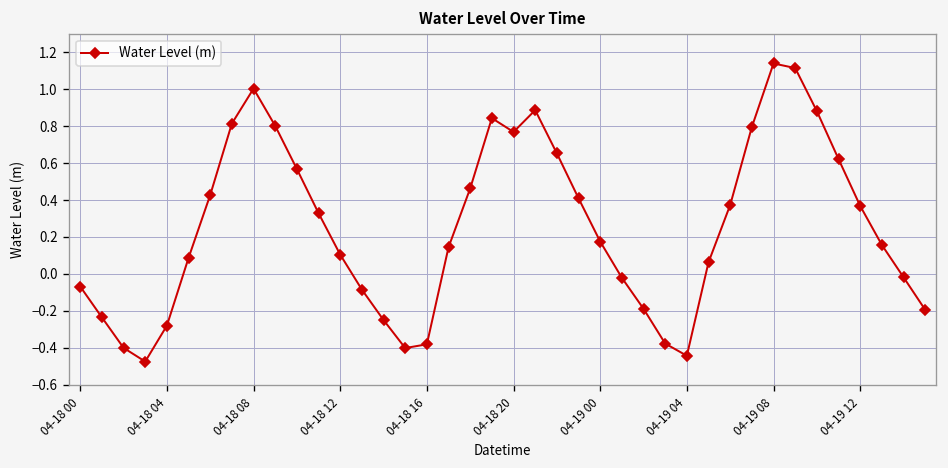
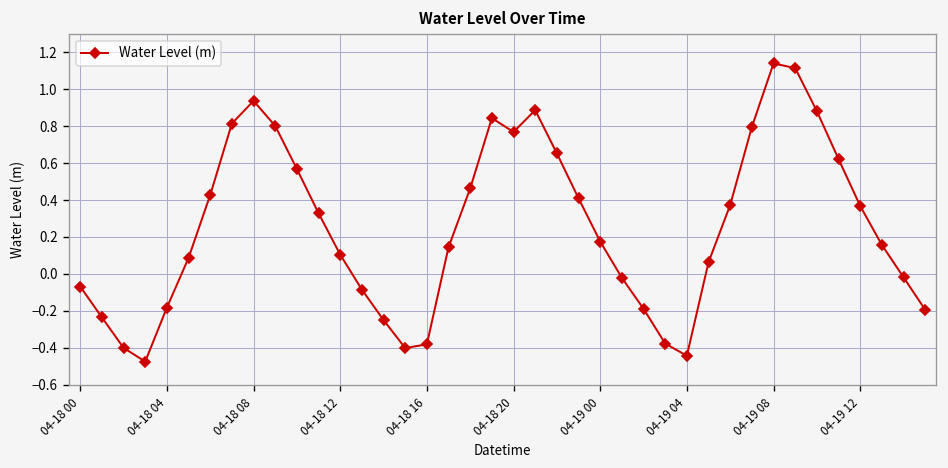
  {
    "04-18 00": -0.07,
-   "04-18 04": -0.28,
-   "04-18 08": 1.00,
+   "04-18 04": -0.18,
+   "04-18 08": 0.94,
    "04-18 12": 0.10,
    "04-18 16": -0.38,
    "04-18 20": 0.77,
    "04-19 00": 0.18,
    "04-19 04": -0.44,
    "04-19 08": 1.14,
    "04-19 12": 0.37
  }
